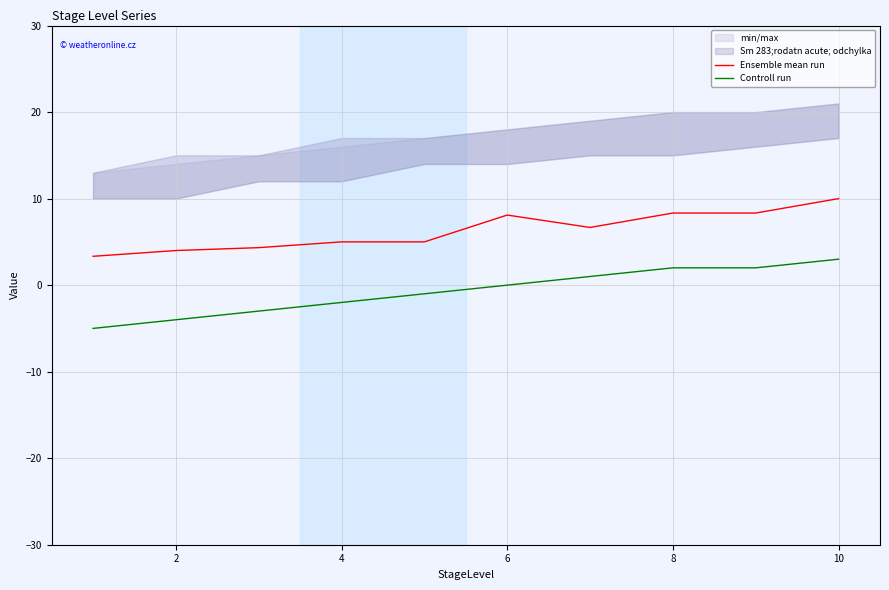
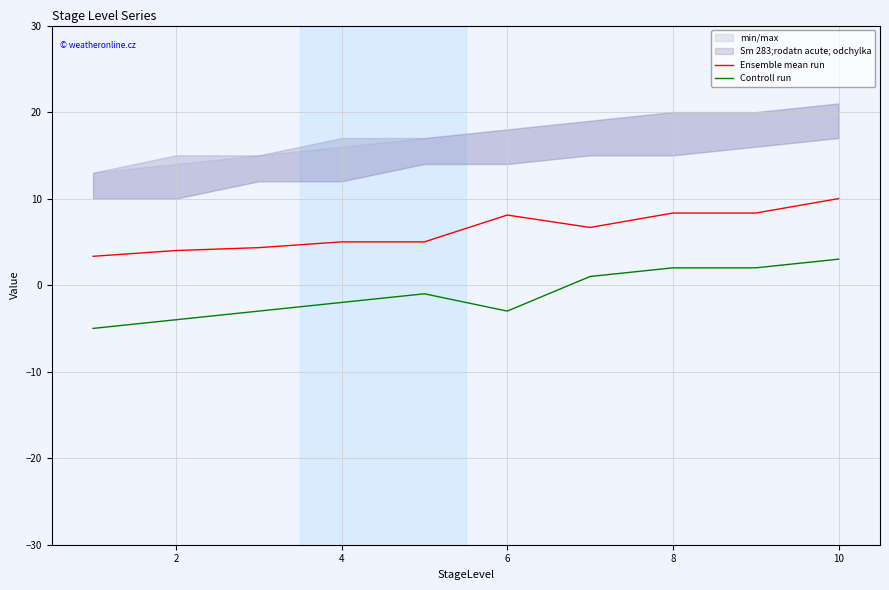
  {
    "Ensemble mean run": {
      "2": 4,
      "4": 5,
      "6": 8,
      "8": 8,
      "10": 10
    },
    "Controll run": {
      "2": -4,
      "4": -2,
-     "6": 0,
+     "6": -3,
      "8": 2,
      "10": 3
    }
  }
